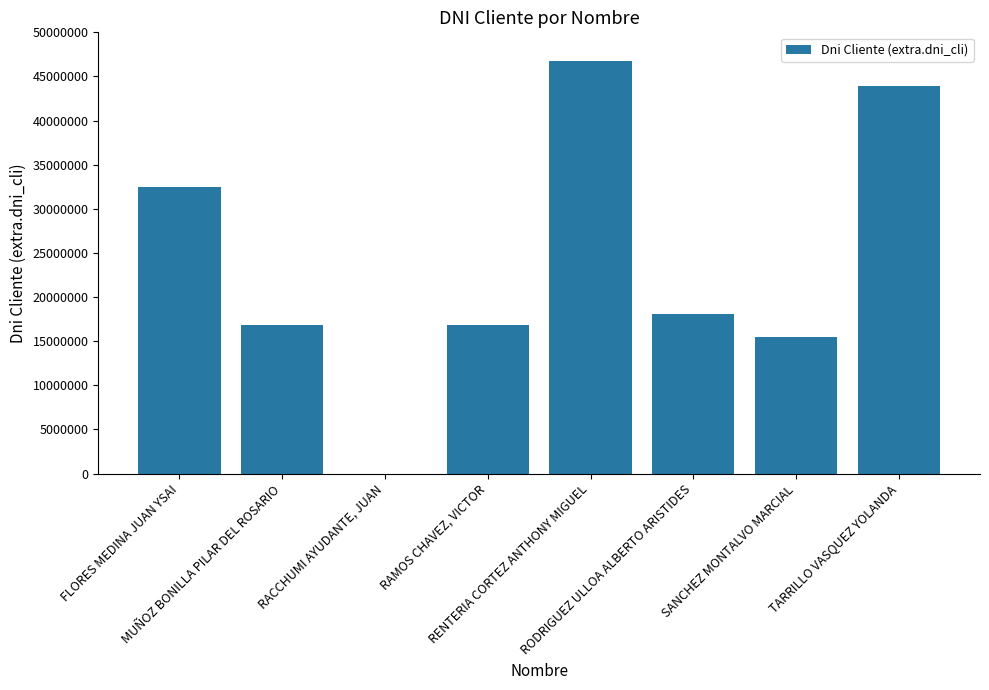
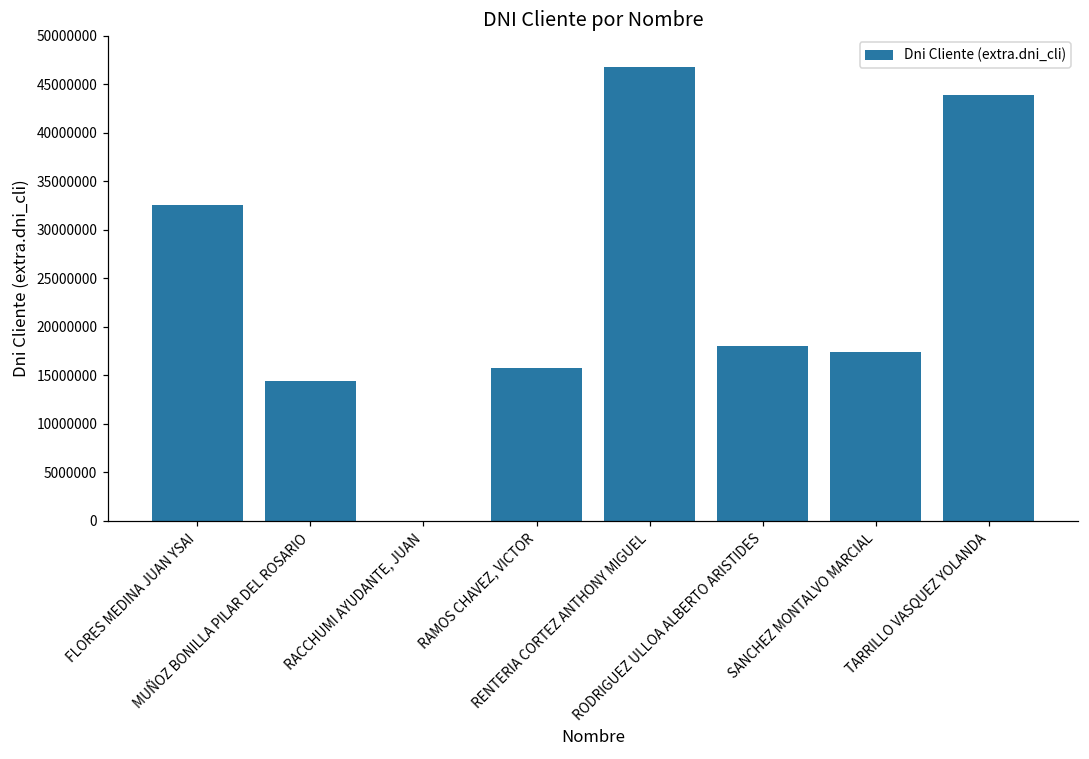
  {
    "FLORES MEDINA JUAN YSAI": 33000000,
-   "MUÑOZ BONILLA PILAR DEL ROSARIO": 17000000,
+   "MUÑOZ BONILLA PILAR DEL ROSARIO": 14000000,
    "RACCHUMI AYUDANTE, JUAN": 0,
-   "RAMOS CHAVEZ, VICTOR": 17000000,
+   "RAMOS CHAVEZ, VICTOR": 16000000,
    "RENTERIA CORTEZ ANTHONY MIGUEL": 47000000,
    "RODRIGUEZ ULLOA ALBERTO ARISTIDES": 18000000,
-   "SANCHEZ MONTALVO MARCIAL": 15000000,
+   "SANCHEZ MONTALVO MARCIAL": 17000000,
    "TARRILLO VASQUEZ YOLANDA": 44000000
  }
